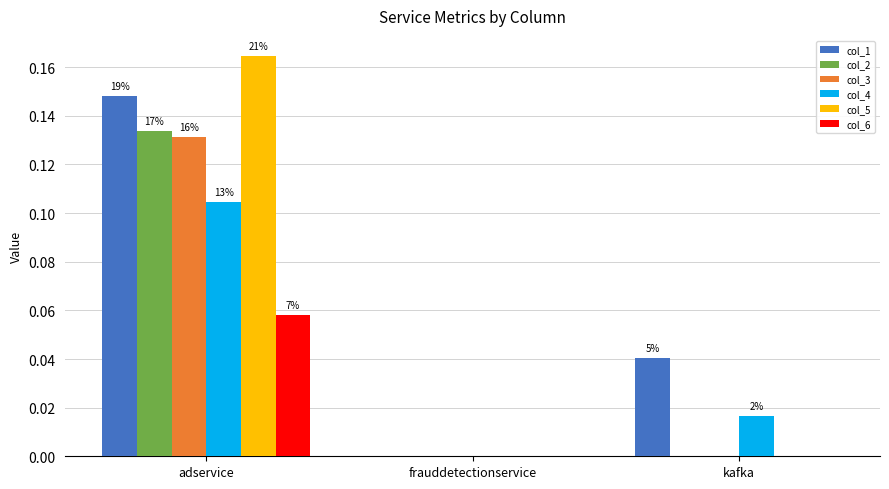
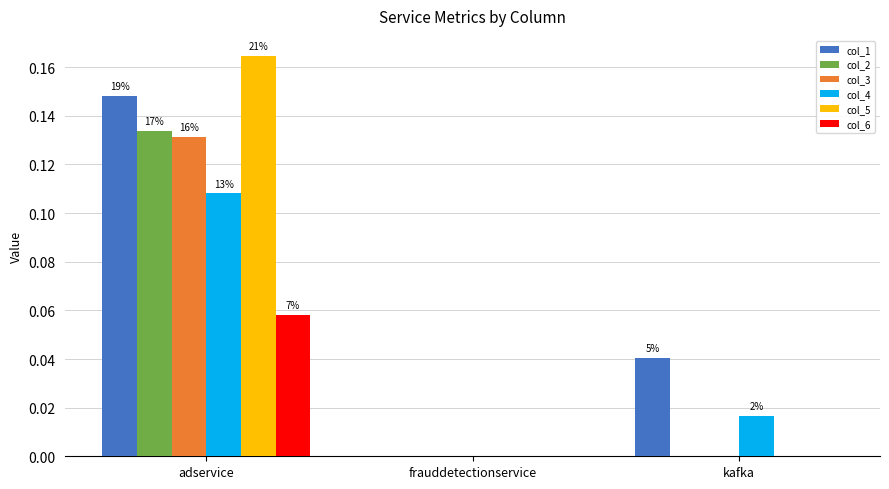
  {
    "col_2": {
      "kafka": 0.000
    },
    "col_3": {
      "kafka": 0.000
    },
    "col_4": {
-     "adservice": 0.105
+     "adservice": 0.108
    },
    "col_5": {
      "kafka": 0.000
    },
    "col_6": {
      "kafka": 0.000
    }
  }
